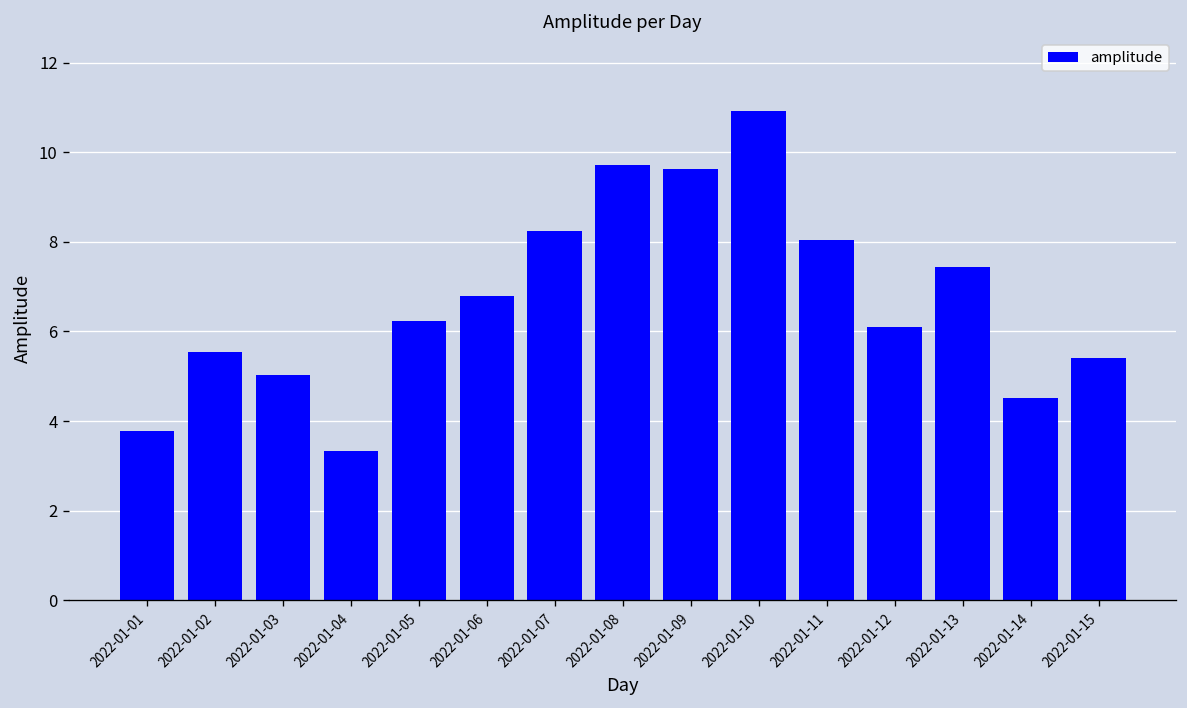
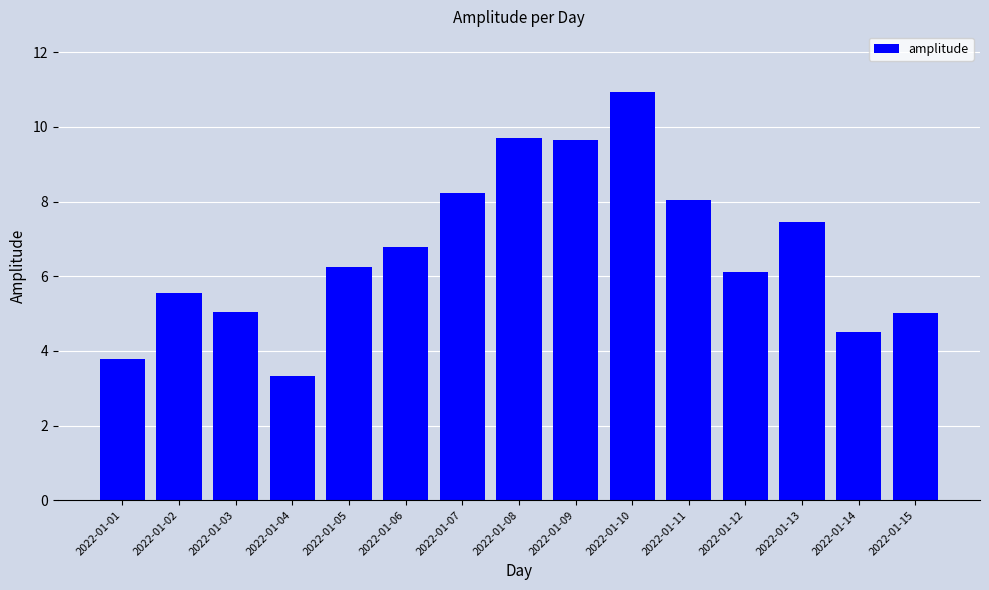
  {
    "2022-01-01": 3.8,
    "2022-01-02": 5.5,
    "2022-01-03": 5.0,
    "2022-01-04": 3.3,
    "2022-01-05": 6.2,
    "2022-01-06": 6.8,
    "2022-01-07": 8.2,
    "2022-01-08": 9.7,
    "2022-01-09": 9.6,
    "2022-01-10": 10.9,
    "2022-01-11": 8.0,
    "2022-01-12": 6.1,
    "2022-01-13": 7.4,
    "2022-01-14": 4.5,
-   "2022-01-15": 5.4
+   "2022-01-15": 5.0
  }
